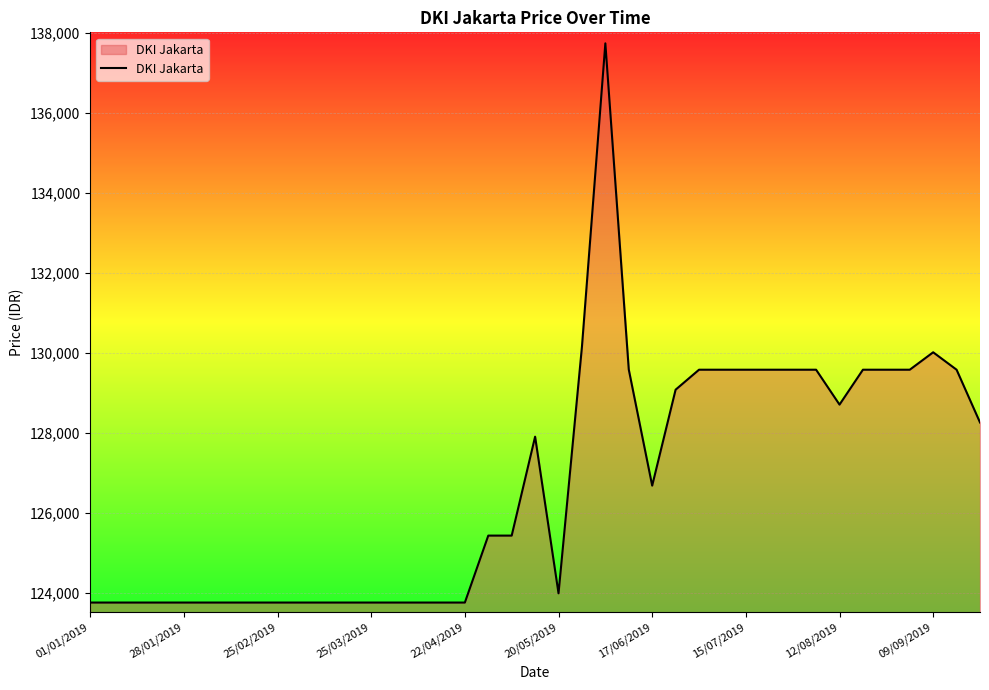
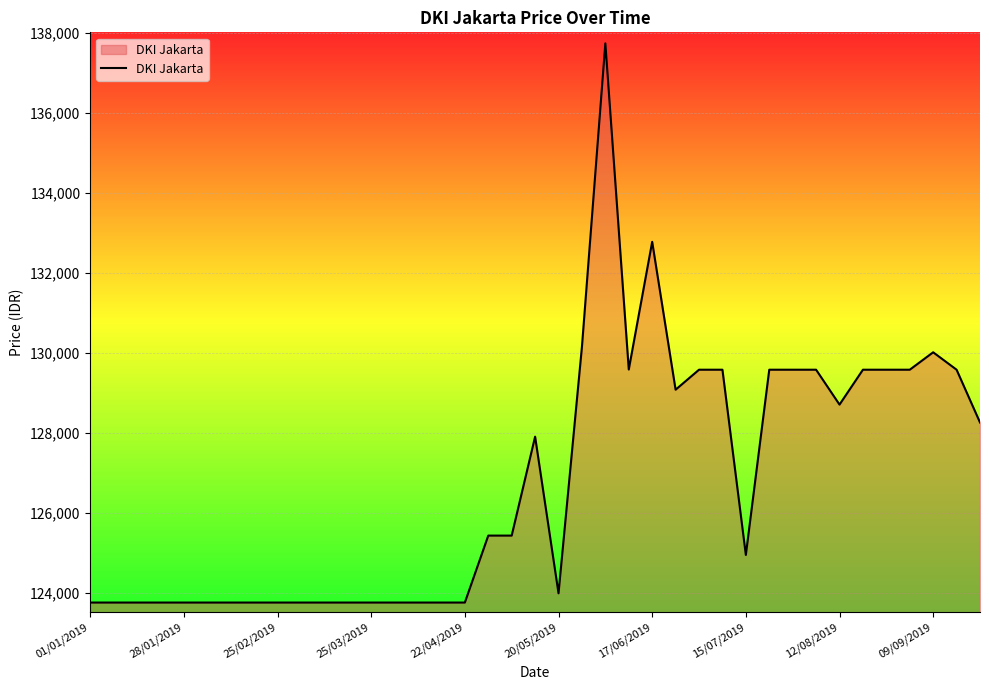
  {
    "01/01/2019": "123,800",
    "28/01/2019": "123,800",
    "25/02/2019": "123,800",
    "25/03/2019": "123,800",
    "22/04/2019": "123,800",
    "20/05/2019": "124,000",
-   "17/06/2019": "126,700",
-   "15/07/2019": "129,600",
+   "17/06/2019": "132,800",
+   "15/07/2019": "124,900",
    "12/08/2019": "128,700",
    "09/09/2019": "130,000"
  }
